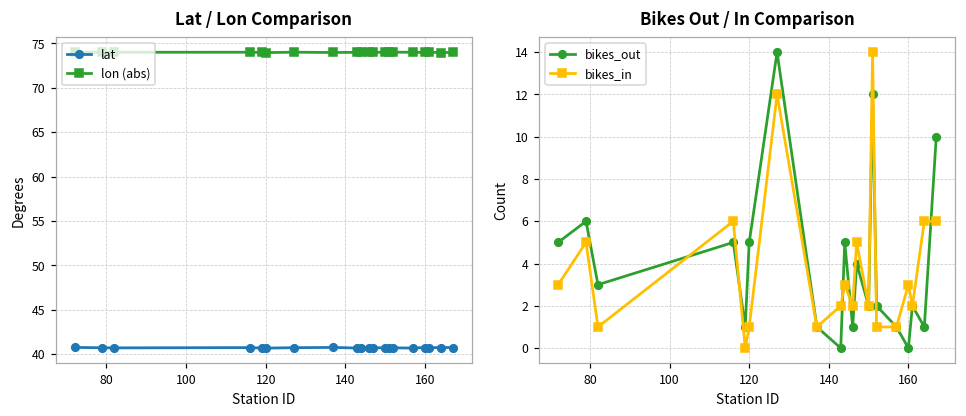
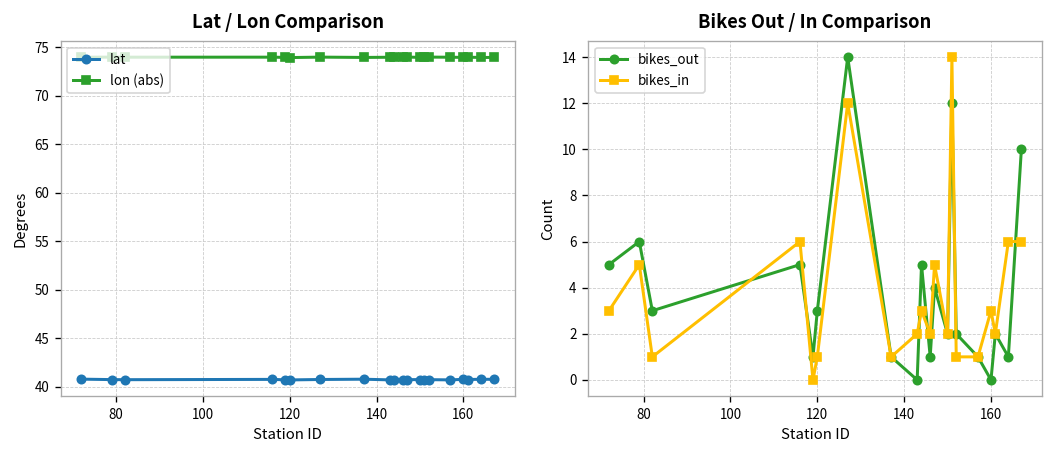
  {
    "Lat / Lon Comparison": {
      "lat": {
        "120": 41,
        "160": 41
      },
      "lon (abs)": {
        "120": 74,
        "160": 74
      }
    },
    "Bikes Out / In Comparison": {
      "bikes_out": {
-       "120": 5,
+       "120": 3,
        "160": 0
      },
      "bikes_in": {
        "120": 1,
        "160": 3
      }
    }
  }
